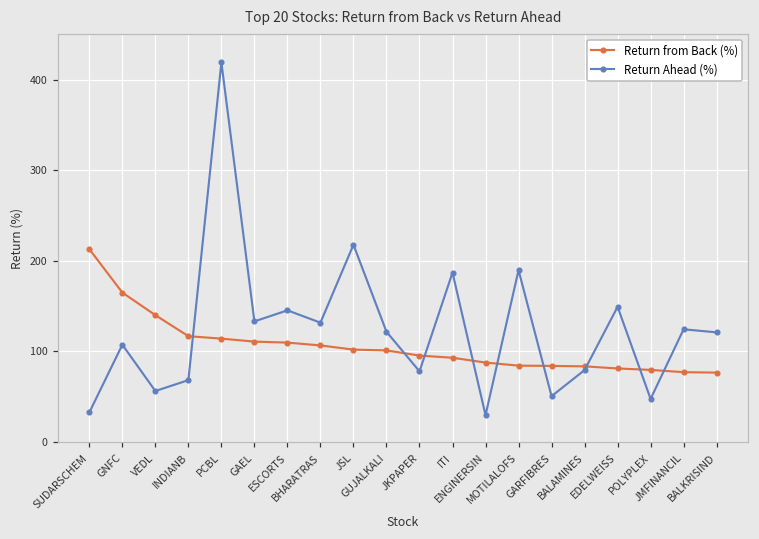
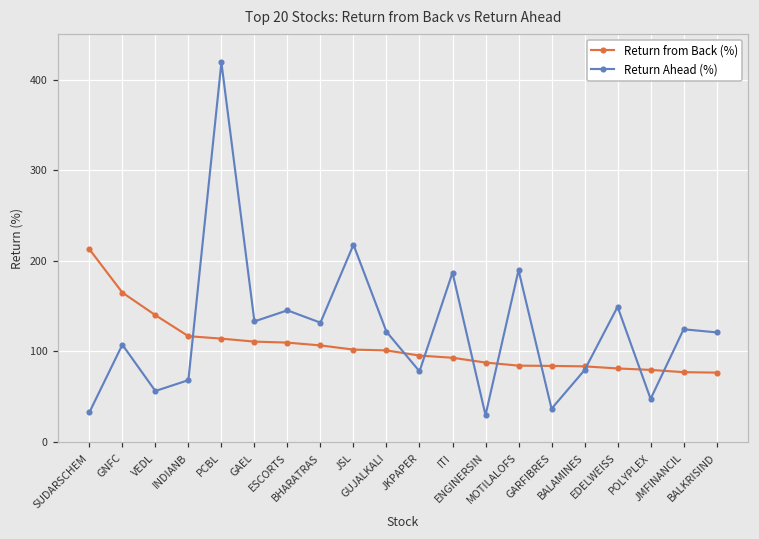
  {
    "Return from Back (%)": {
      "SUDARSCHEM": 210,
      "GNFC": 170,
      "VEDL": 140,
      "INDIANB": 120,
      "PCBL": 110,
      "GAEL": 110,
      "ESCORTS": 110,
      "BHARATRAS": 110,
      "JSL": 100,
      "GUJALKALI": 100,
      "JKPAPER": 100,
      "ITI": 90,
      "ENGINERSIN": 90,
      "MOTILALOFS": 80,
      "GARFIBRES": 80,
      "BALAMINES": 80,
      "EDELWEISS": 80,
      "POLYPLEX": 80,
      "JMFINANCIL": 80,
      "BALKRISIND": 80
    },
    "Return Ahead (%)": {
      "SUDARSCHEM": 30,
      "GNFC": 110,
      "VEDL": 60,
      "INDIANB": 70,
      "PCBL": 420,
      "GAEL": 130,
      "ESCORTS": 150,
      "BHARATRAS": 130,
      "JSL": 220,
      "GUJALKALI": 120,
      "JKPAPER": 80,
      "ITI": 190,
      "ENGINERSIN": 30,
      "MOTILALOFS": 190,
-     "GARFIBRES": 50,
+     "GARFIBRES": 40,
      "BALAMINES": 80,
      "EDELWEISS": 150,
      "POLYPLEX": 50,
      "JMFINANCIL": 120,
      "BALKRISIND": 120
    }
  }
